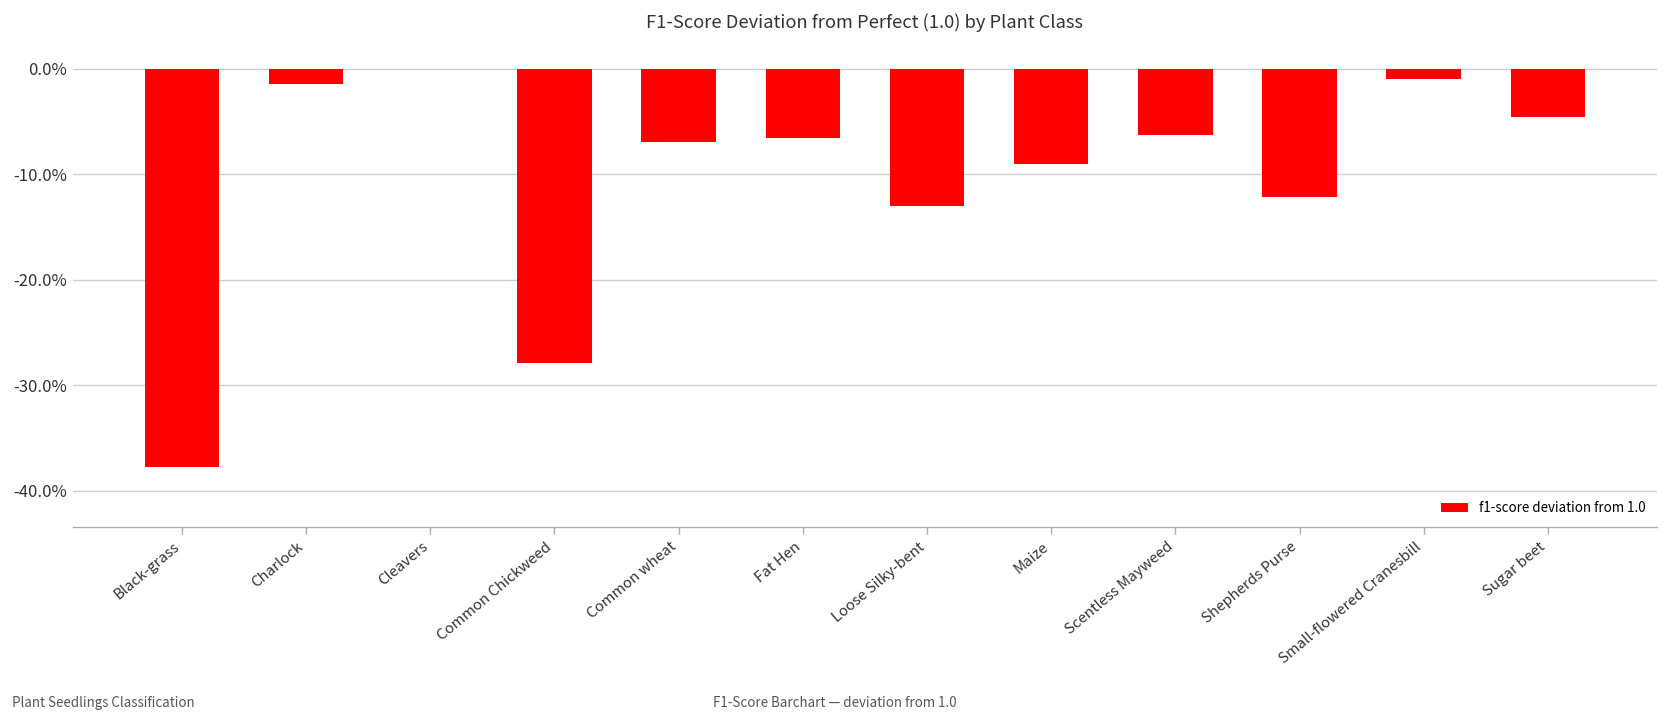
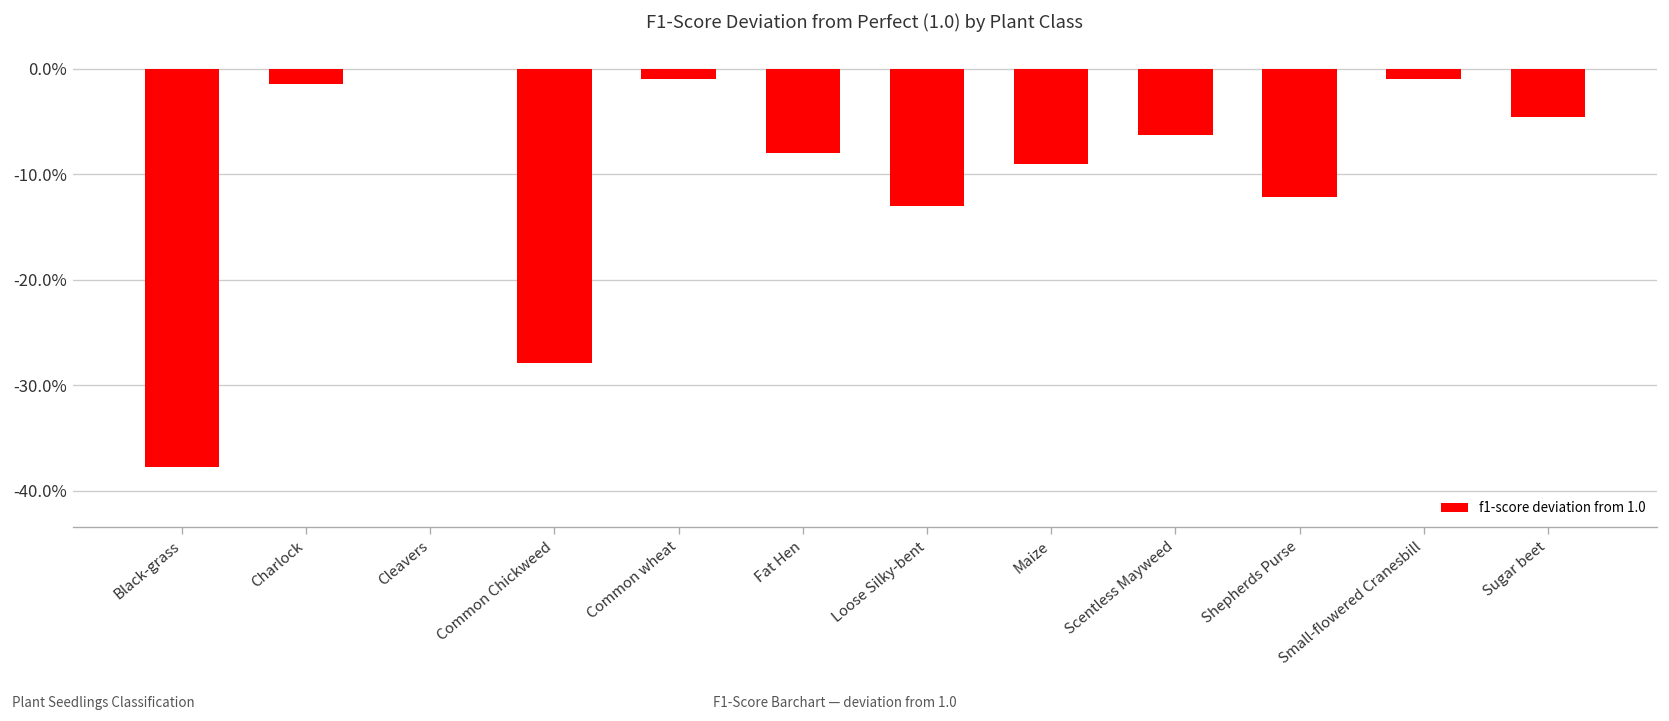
  {
    "Black-grass": "-38%",
    "Charlock": "-1%",
    "Cleavers": "0%",
    "Common Chickweed": "-28%",
-   "Common wheat": "-7%",
-   "Fat Hen": "-7%",
+   "Common wheat": "-1%",
+   "Fat Hen": "-8%",
    "Loose Silky-bent": "-13%",
    "Maize": "-9%",
    "Scentless Mayweed": "-6%",
    "Shepherds Purse": "-12%",
    "Small-flowered Cranesbill": "-1%",
    "Sugar beet": "-5%"
  }
